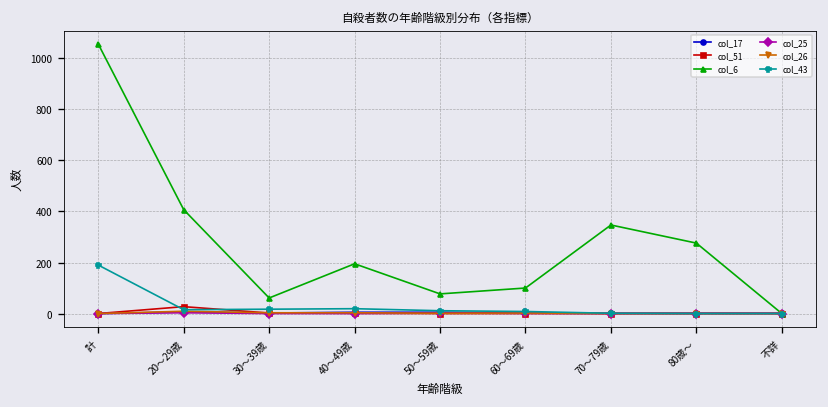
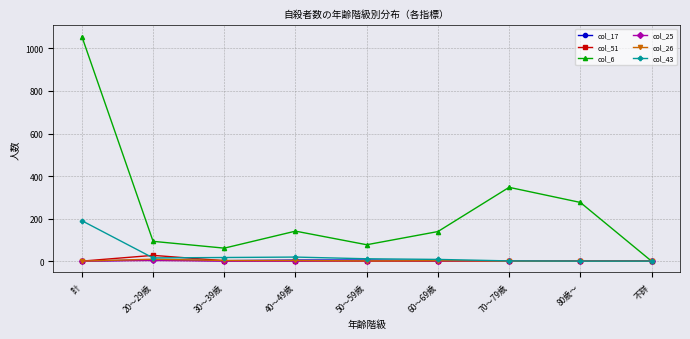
  {
    "col_6": {
      "計": 1060,
-     "20～29歳": 410,
+     "20～29歳": 90,
      "30～39歳": 60,
-     "40～49歳": 200,
+     "40～49歳": 140,
      "50～59歳": 80,
-     "60～69歳": 100,
+     "60～69歳": 140,
      "70～79歳": 350,
      "80歳～": 280
    },
    "col_43": {
      "計": 190,
      "30～39歳": 20,
      "40～49歳": 20
    }
  }
